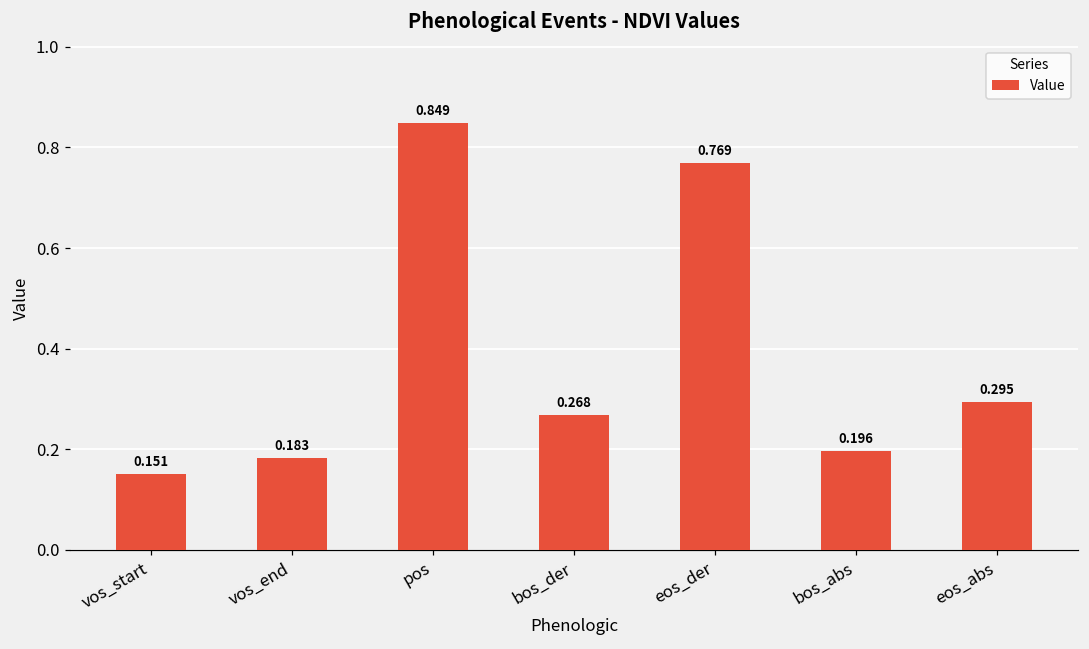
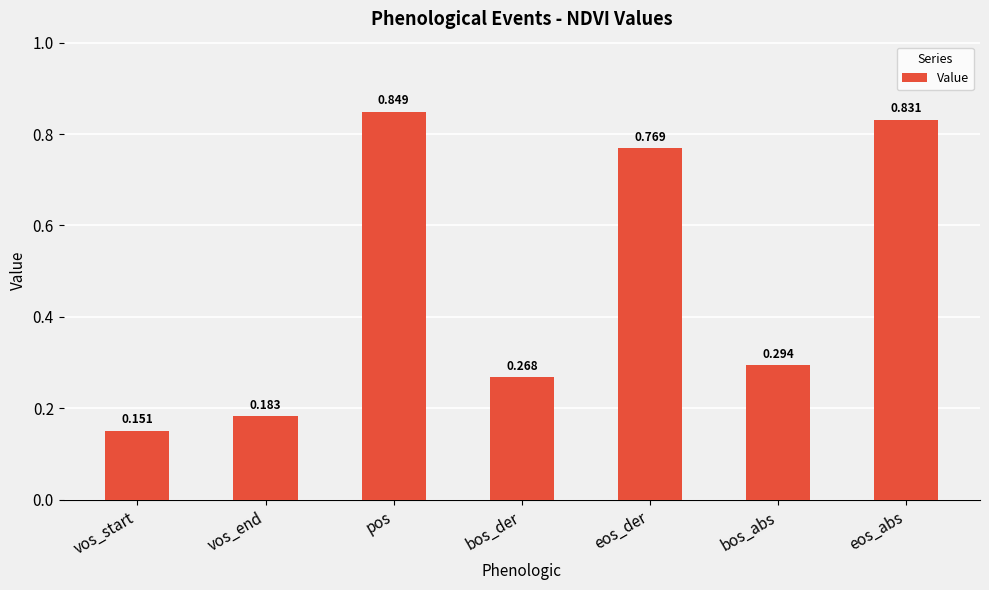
  {
    "vos_start": 0.151,
    "vos_end": 0.183,
    "pos": 0.849,
    "bos_der": 0.268,
    "eos_der": 0.769,
-   "bos_abs": 0.196,
-   "eos_abs": 0.295
+   "bos_abs": 0.294,
+   "eos_abs": 0.831
  }
